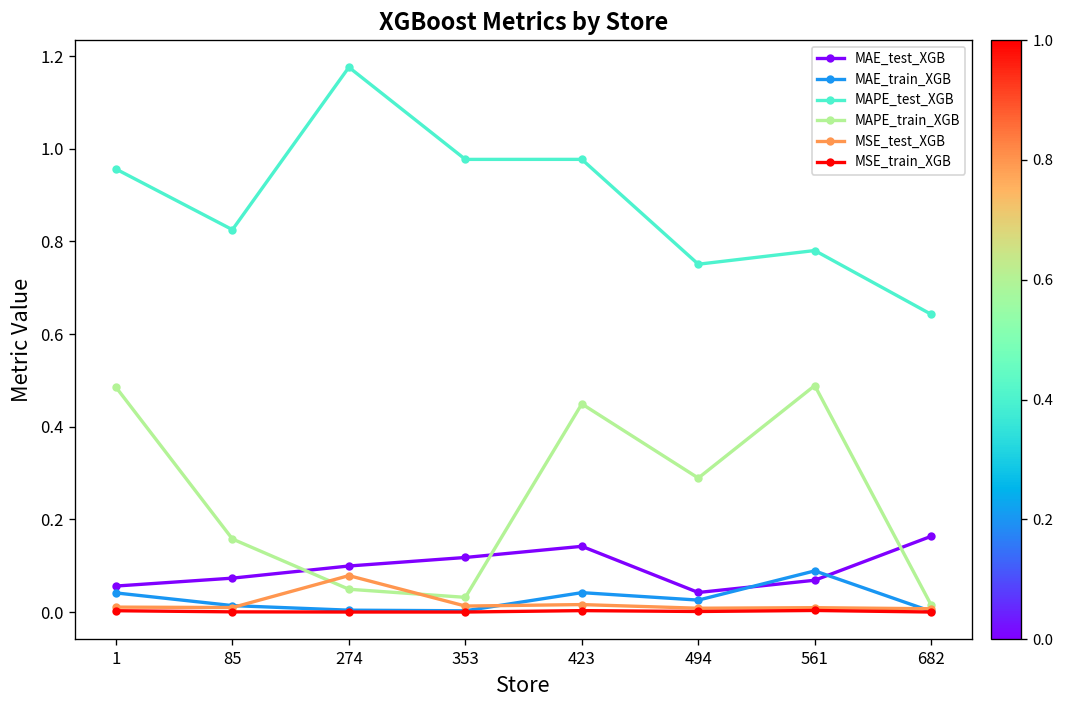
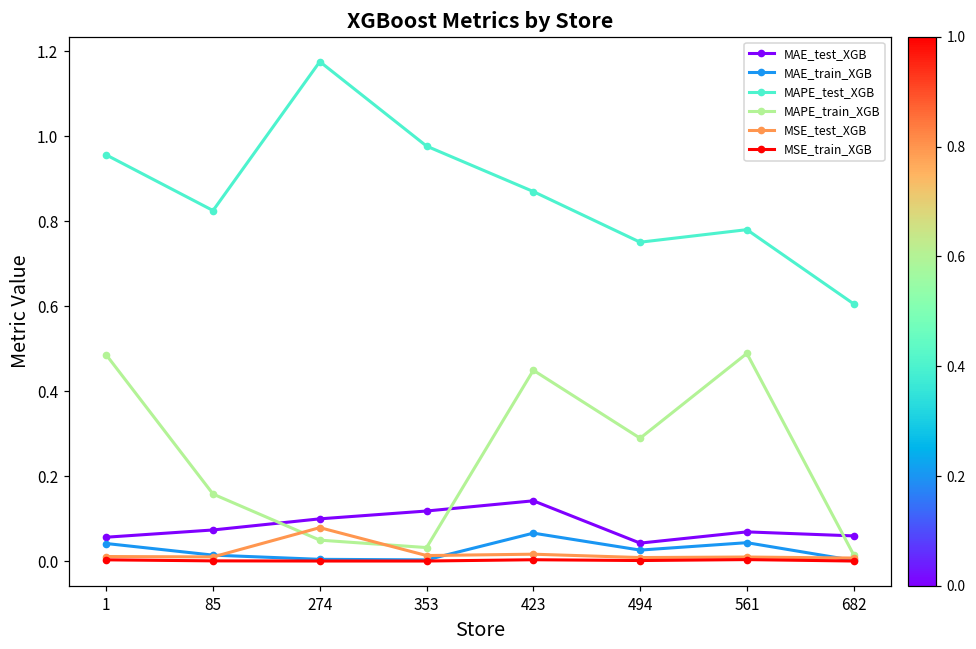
  {
    "MAE_test_XGB": {
      "1": 0.06,
      "85": 0.07,
      "274": 0.10,
      "353": 0.12,
      "423": 0.14,
      "494": 0.04,
      "561": 0.07,
-     "682": 0.16
+     "682": 0.06
    },
    "MAE_train_XGB": {
      "1": 0.04,
-     "423": 0.04,
+     "423": 0.07,
      "494": 0.03,
-     "561": 0.09
+     "561": 0.04
    },
    "MAPE_test_XGB": {
      "1": 0.96,
      "85": 0.83,
      "274": 1.18,
      "353": 0.98,
-     "423": 0.98,
+     "423": 0.87,
      "494": 0.75,
      "561": 0.78,
-     "682": 0.64
+     "682": 0.61
    },
    "MAPE_train_XGB": {
      "1": 0.49,
      "85": 0.16,
      "274": 0.05,
      "353": 0.03,
      "423": 0.45,
      "494": 0.29,
      "561": 0.49,
      "682": 0.01
    },
    "MSE_test_XGB": {
      "1": 0.01,
      "274": 0.08,
      "353": 0.01,
      "423": 0.02,
      "494": 0.01
    },
    "MSE_train_XGB": {
      "1": 0.00,
      "85": 0.00,
      "423": 0.00,
      "494": 0.00
    }
  }
